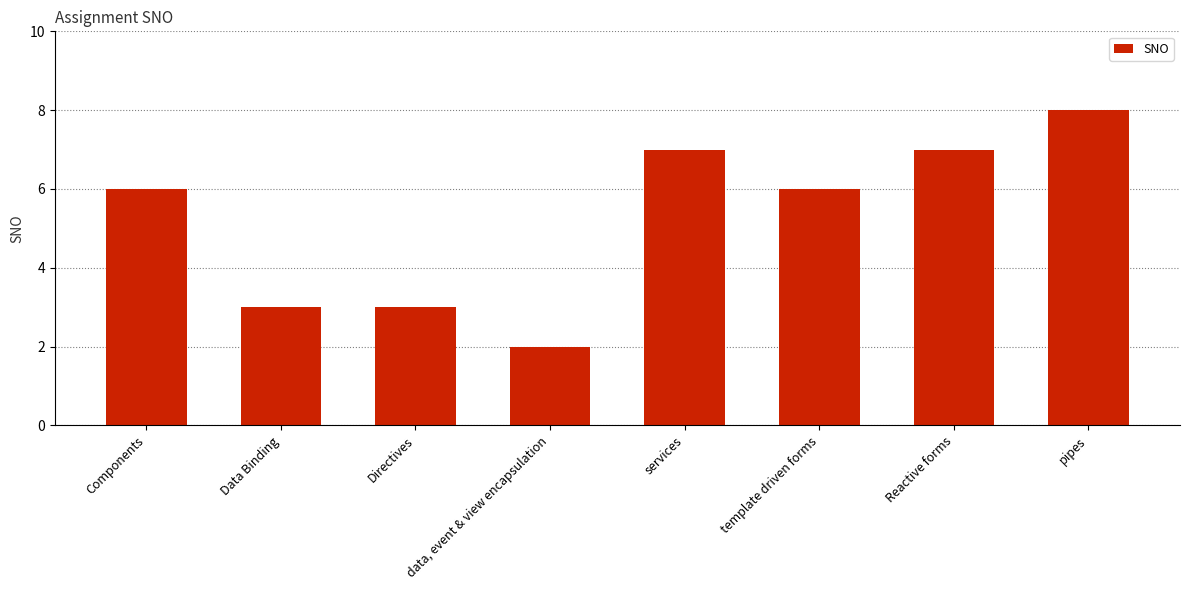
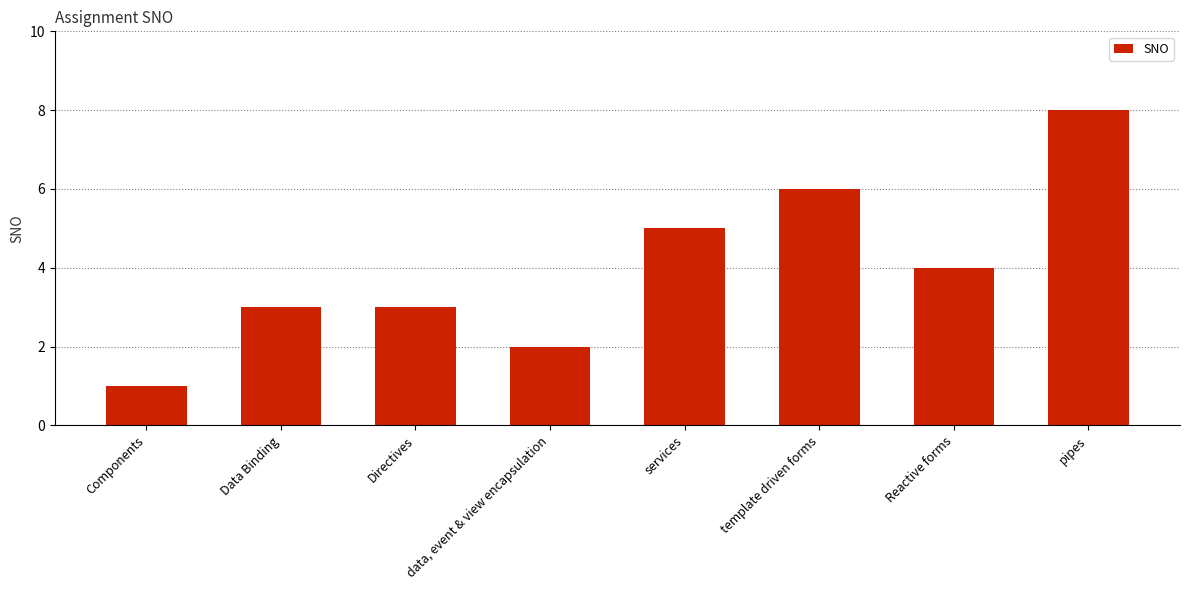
  {
-   "Components": 6,
+   "Components": 1,
    "Data Binding": 3,
    "Directives": 3,
    "data, event & view encapsulation": 2,
-   "services": 7,
+   "services": 5,
    "template driven forms": 6,
-   "Reactive forms": 7,
+   "Reactive forms": 4,
    "pipes": 8
  }
